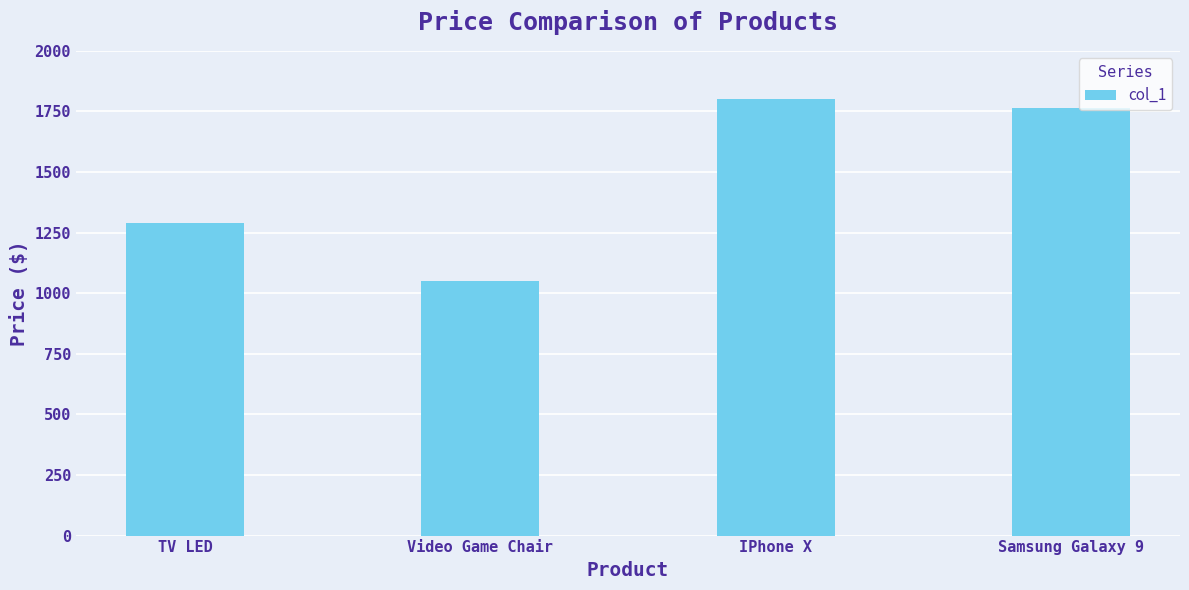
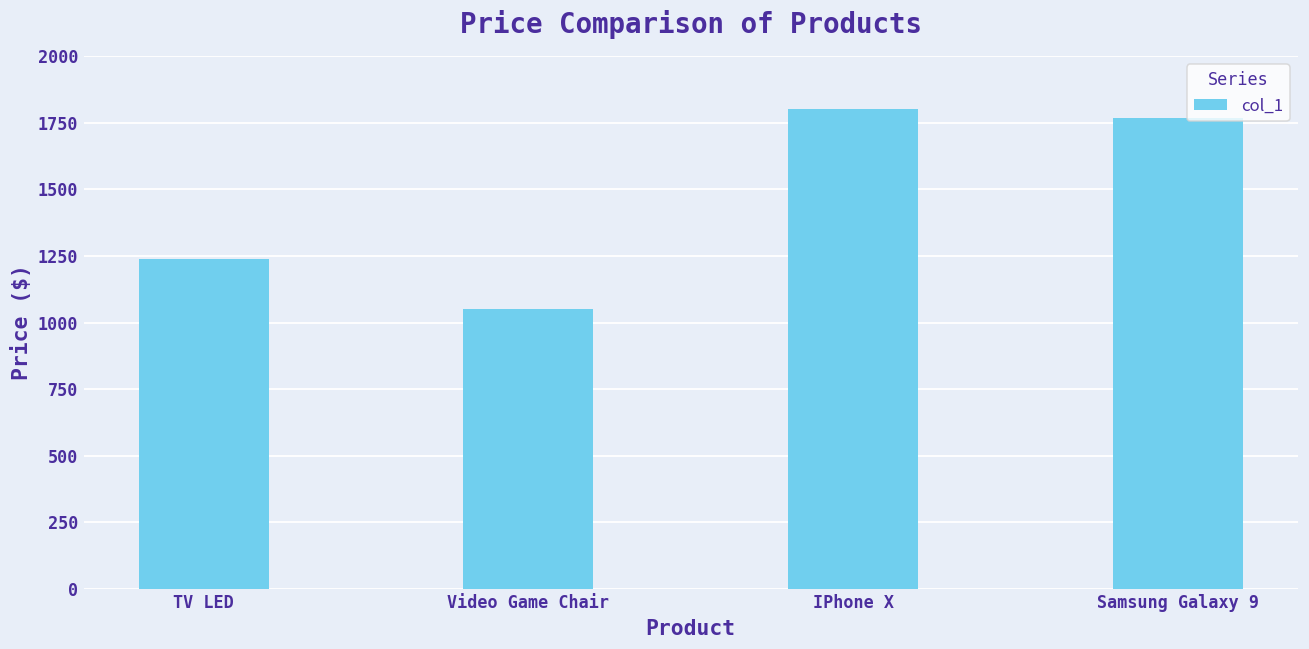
  {
-   "TV LED": 1290,
+   "TV LED": 1240,
    "Video Game Chair": 1050,
    "IPhone X": 1800,
    "Samsung Galaxy 9": 1770
  }
